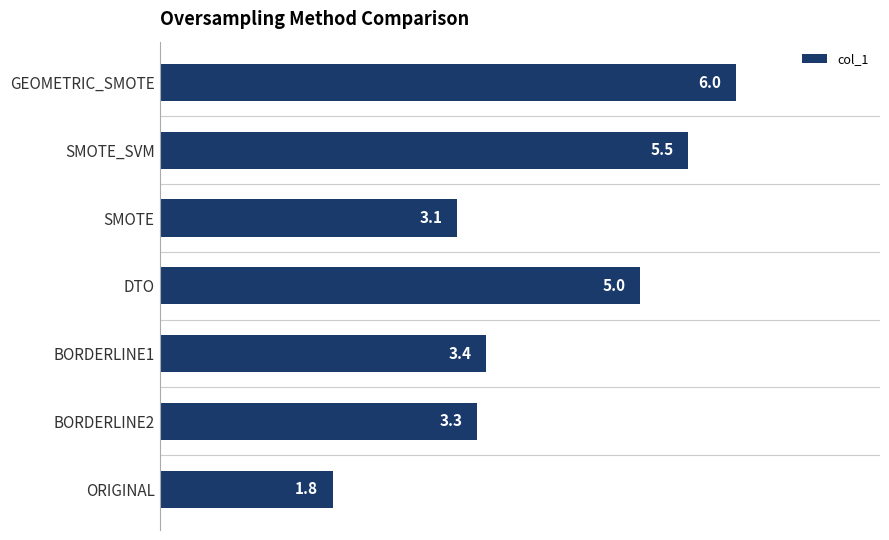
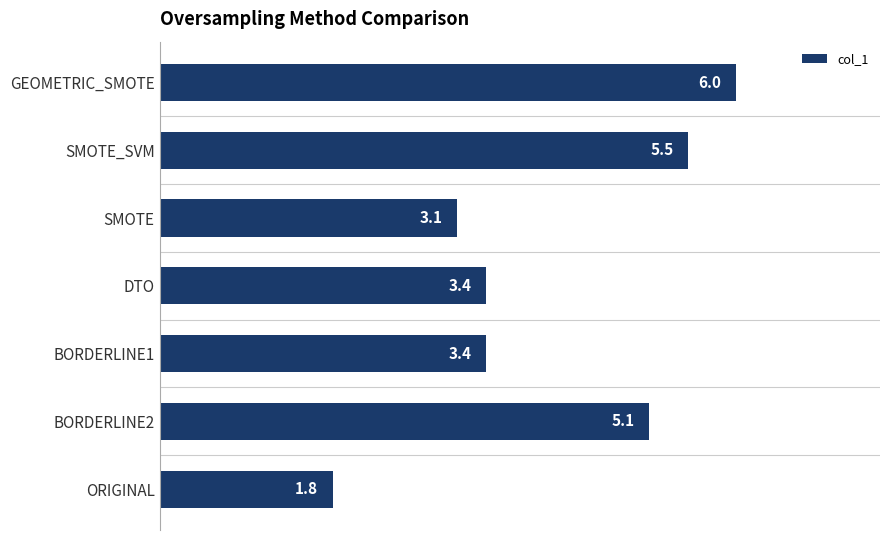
  {
    "GEOMETRIC_SMOTE": 6.0,
    "SMOTE_SVM": 5.5,
    "SMOTE": 3.1,
-   "DTO": 5.0,
+   "DTO": 3.4,
    "BORDERLINE1": 3.4,
-   "BORDERLINE2": 3.3,
+   "BORDERLINE2": 5.1,
    "ORIGINAL": 1.8
  }
